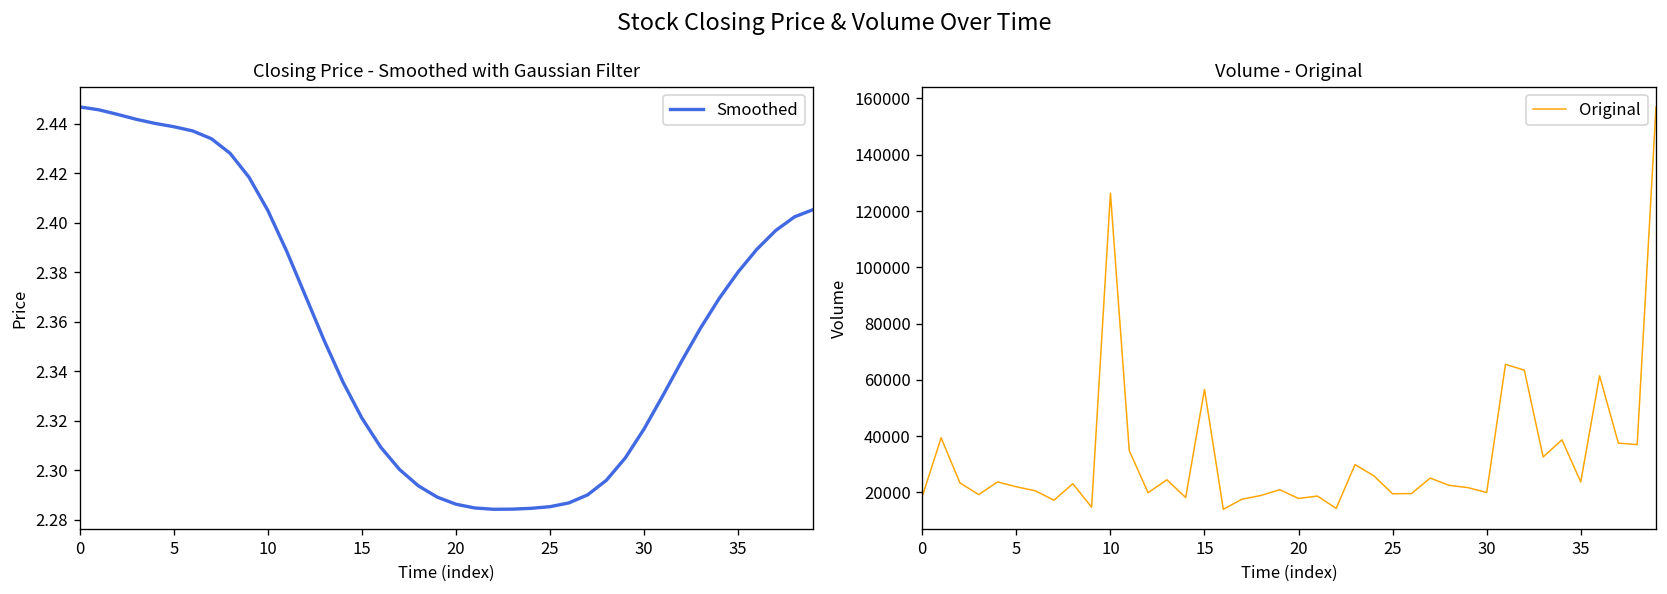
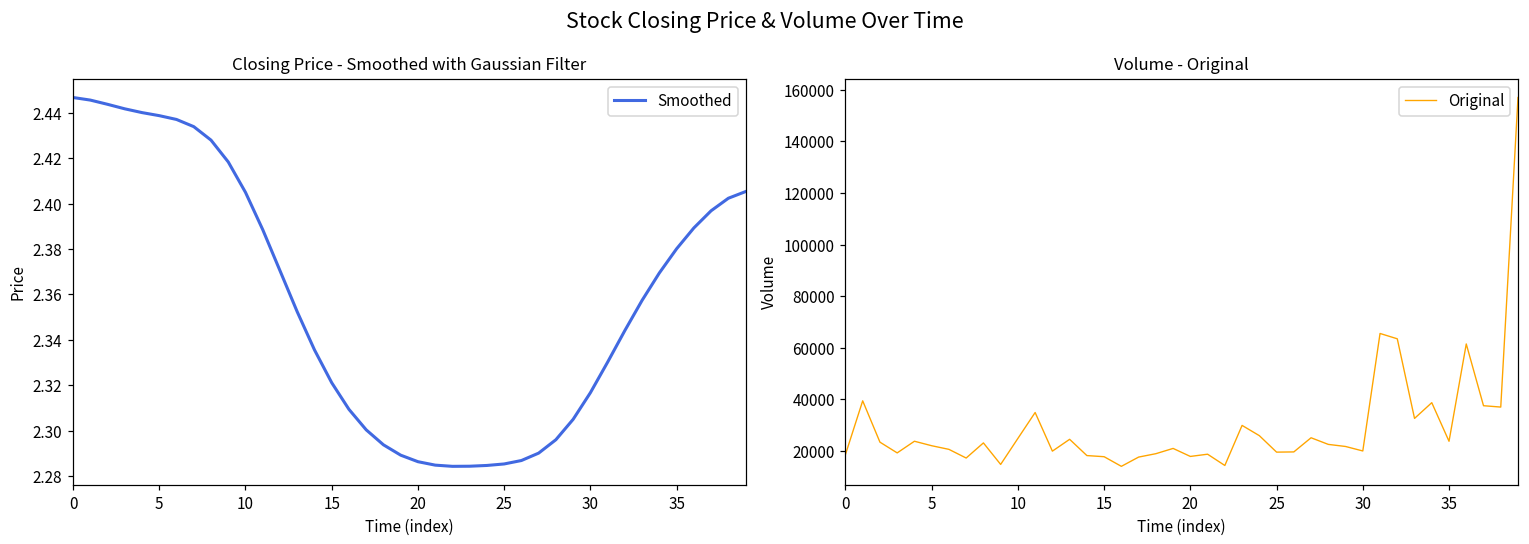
  {
    "Closing Price - Smoothed with Gaussian Filter": {
      "0": 2.447,
      "5": 2.439,
      "10": 2.405,
      "15": 2.321,
      "20": 2.286,
      "25": 2.285,
      "30": 2.317,
      "35": 2.380
    },
    "Volume - Original": {
      "0": 19000,
      "5": 22000,
-     "10": 126000,
-     "15": 57000,
+     "10": 25000,
+     "15": 18000,
      "20": 18000,
      "25": 20000,
      "30": 20000,
      "35": 24000
    }
  }
